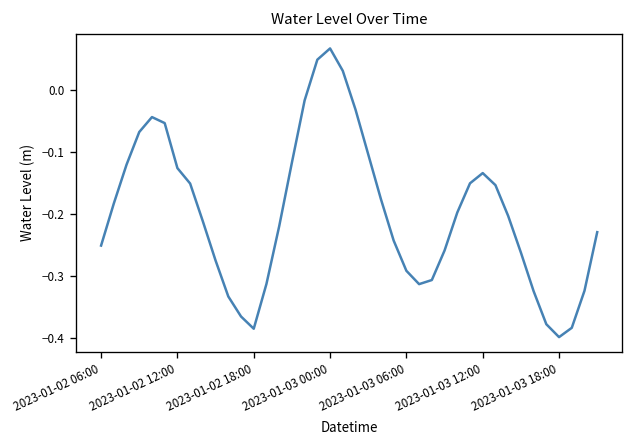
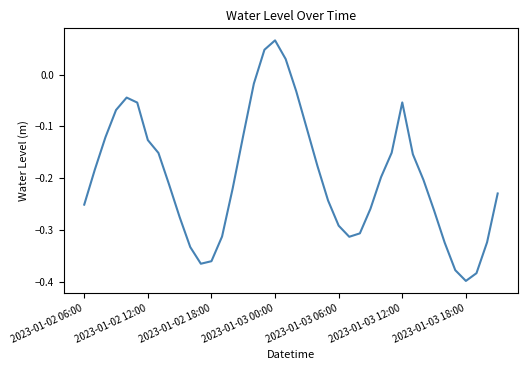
  {
    "2023-01-02 06:00": -0.25,
    "2023-01-02 12:00": -0.13,
-   "2023-01-02 18:00": -0.39,
+   "2023-01-02 18:00": -0.36,
    "2023-01-03 00:00": 0.07,
    "2023-01-03 06:00": -0.29,
-   "2023-01-03 12:00": -0.13,
+   "2023-01-03 12:00": -0.05,
    "2023-01-03 18:00": -0.40
  }
